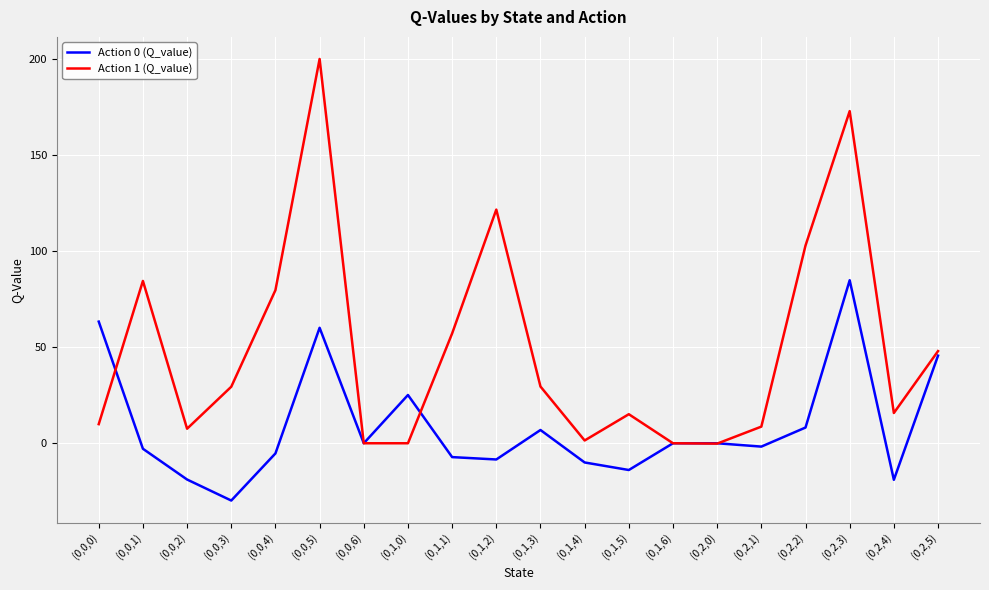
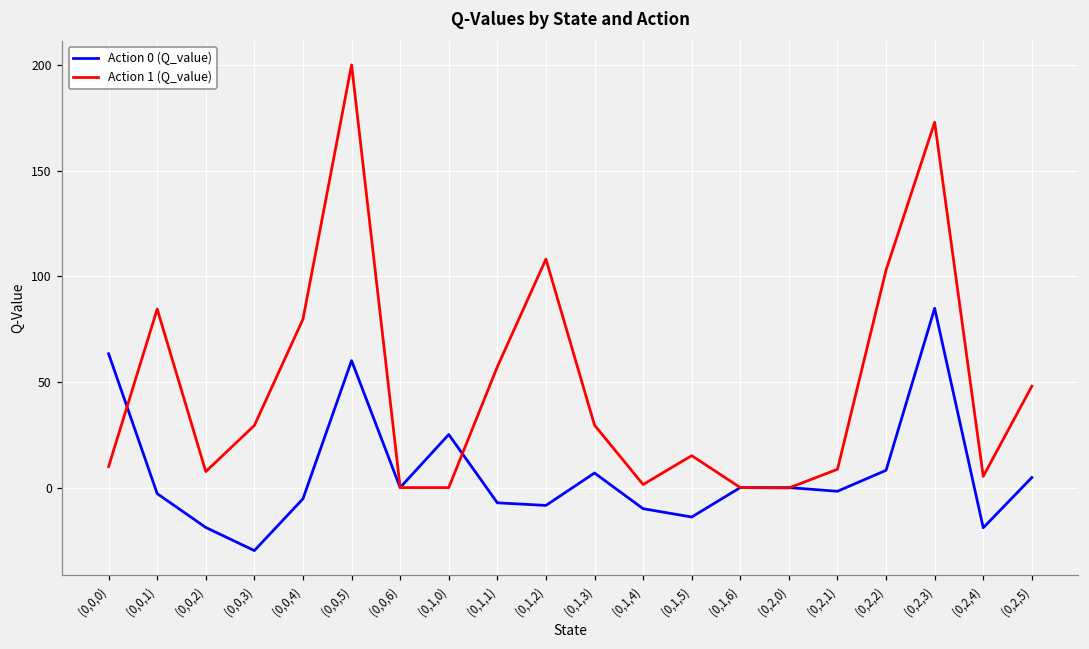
  {
    "Action 0 (Q_value)": {
      "(0,0,0)": 63,
      "(0,0,1)": -3,
      "(0,0,2)": -19,
      "(0,0,3)": -30,
      "(0,0,4)": -5,
      "(0,0,5)": 60,
      "(0,1,0)": 25,
      "(0,1,1)": -7,
      "(0,1,2)": -8,
      "(0,1,3)": 7,
      "(0,1,4)": -10,
      "(0,1,5)": -14,
      "(0,2,1)": -2,
      "(0,2,2)": 8,
      "(0,2,3)": 85,
      "(0,2,4)": -19,
-     "(0,2,5)": 46
+     "(0,2,5)": 5
    },
    "Action 1 (Q_value)": {
      "(0,0,0)": 10,
      "(0,0,1)": 85,
      "(0,0,2)": 8,
      "(0,0,3)": 29,
      "(0,0,4)": 80,
      "(0,0,5)": 200,
      "(0,1,0)": 0,
      "(0,1,1)": 57,
-     "(0,1,2)": 122,
+     "(0,1,2)": 108,
      "(0,1,3)": 30,
      "(0,1,4)": 1,
      "(0,1,5)": 15,
      "(0,2,1)": 9,
      "(0,2,2)": 103,
      "(0,2,3)": 173,
-     "(0,2,4)": 16,
+     "(0,2,4)": 5,
      "(0,2,5)": 48
    }
  }
